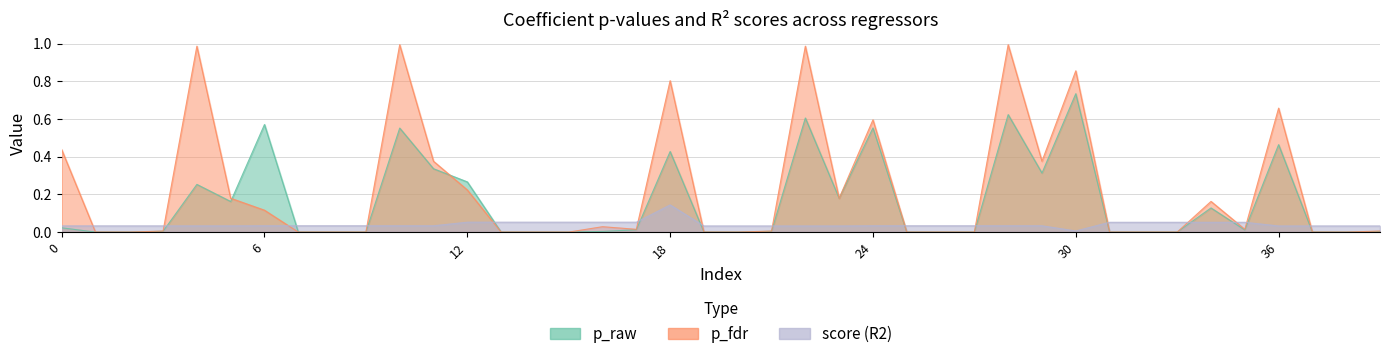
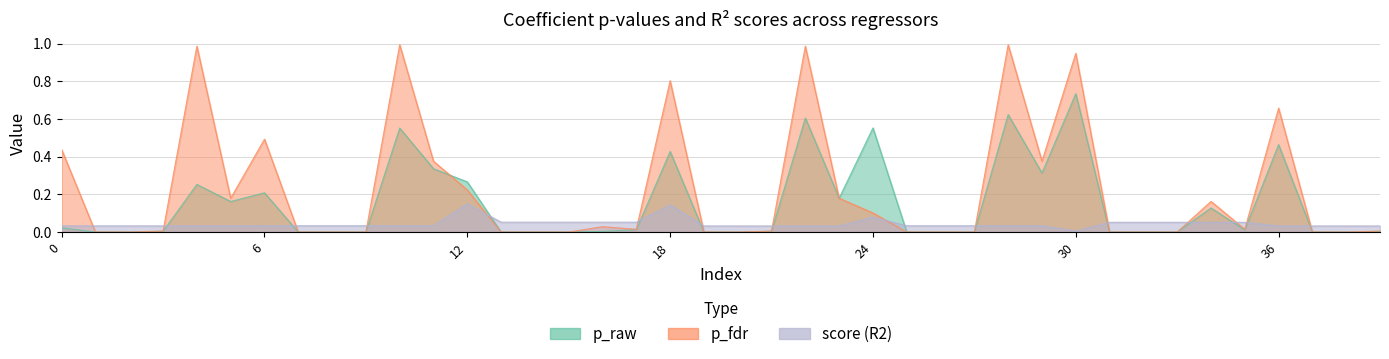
  {
    "p_raw": {
-     "6": 0.57,
+     "6": 0.21,
      "12": 0.27,
      "18": 0.43,
      "24": 0.55,
      "30": 0.73,
      "36": 0.46
    },
    "p_fdr": {
      "0": 0.44,
-     "6": 0.12,
+     "6": 0.49,
      "12": 0.22,
      "18": 0.80,
-     "24": 0.60,
-     "30": 0.86,
+     "24": 0.10,
+     "30": 0.95,
      "36": 0.66
    },
    "score (R2)": {
      "6": 0.03,
-     "12": 0.05,
+     "12": 0.15,
      "18": 0.14,
-     "24": 0.03,
+     "24": 0.08,
      "30": 0.01,
      "36": 0.03
    }
  }
